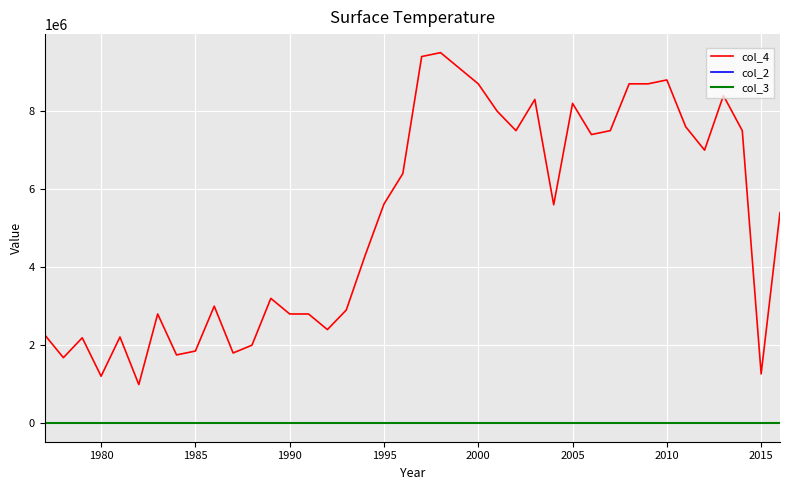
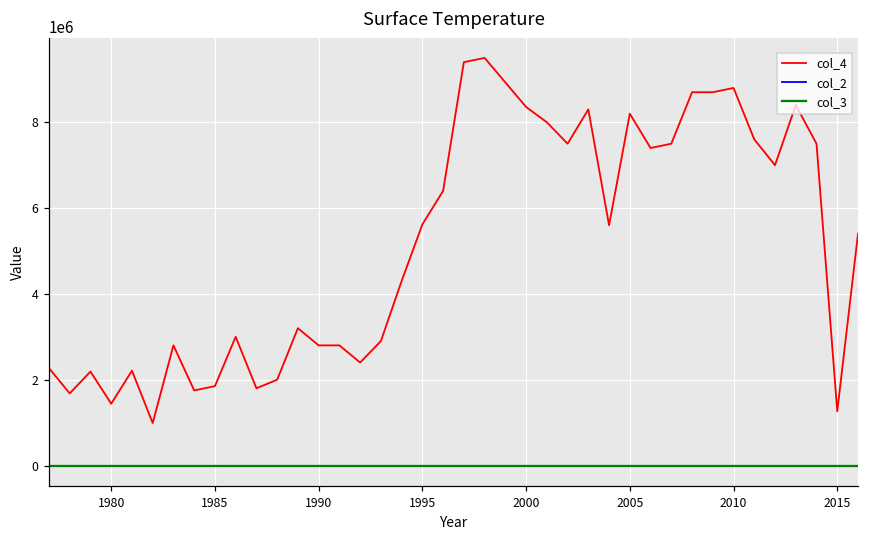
  {
    "col_4": {
-     "1980": 1200000,
+     "1980": 1400000,
      "1985": 1900000,
      "1990": 2800000,
      "1995": 5600000,
-     "2000": 8700000,
+     "2000": 8400000,
      "2005": 8200000,
      "2010": 8800000,
      "2015": 1300000
    },
    "col_3": {
      "1980": 0,
      "1985": 0,
      "1990": 0,
      "1995": 0,
      "2000": 0,
      "2005": 0,
      "2010": 0,
      "2015": 0
    }
  }
